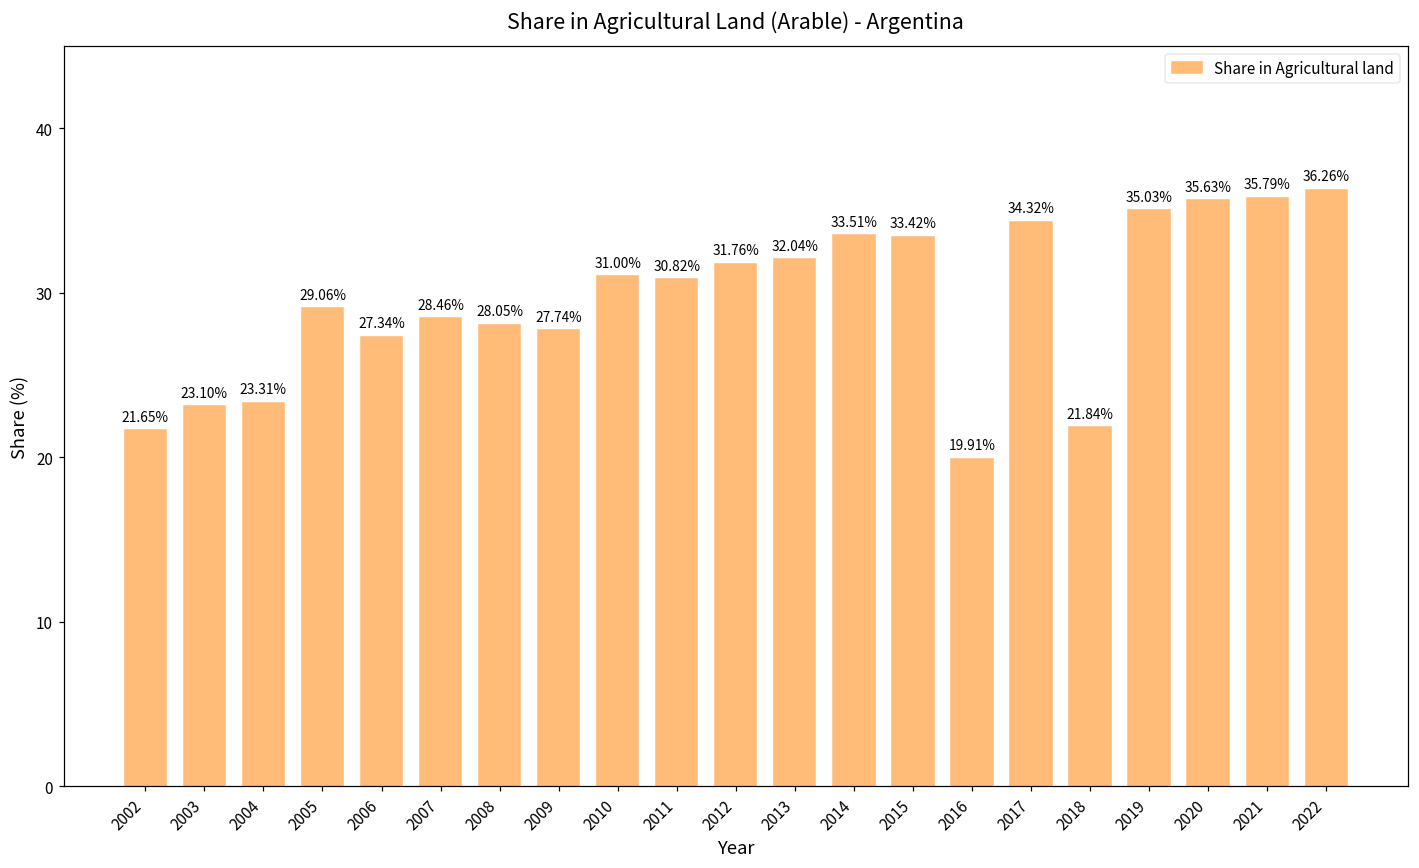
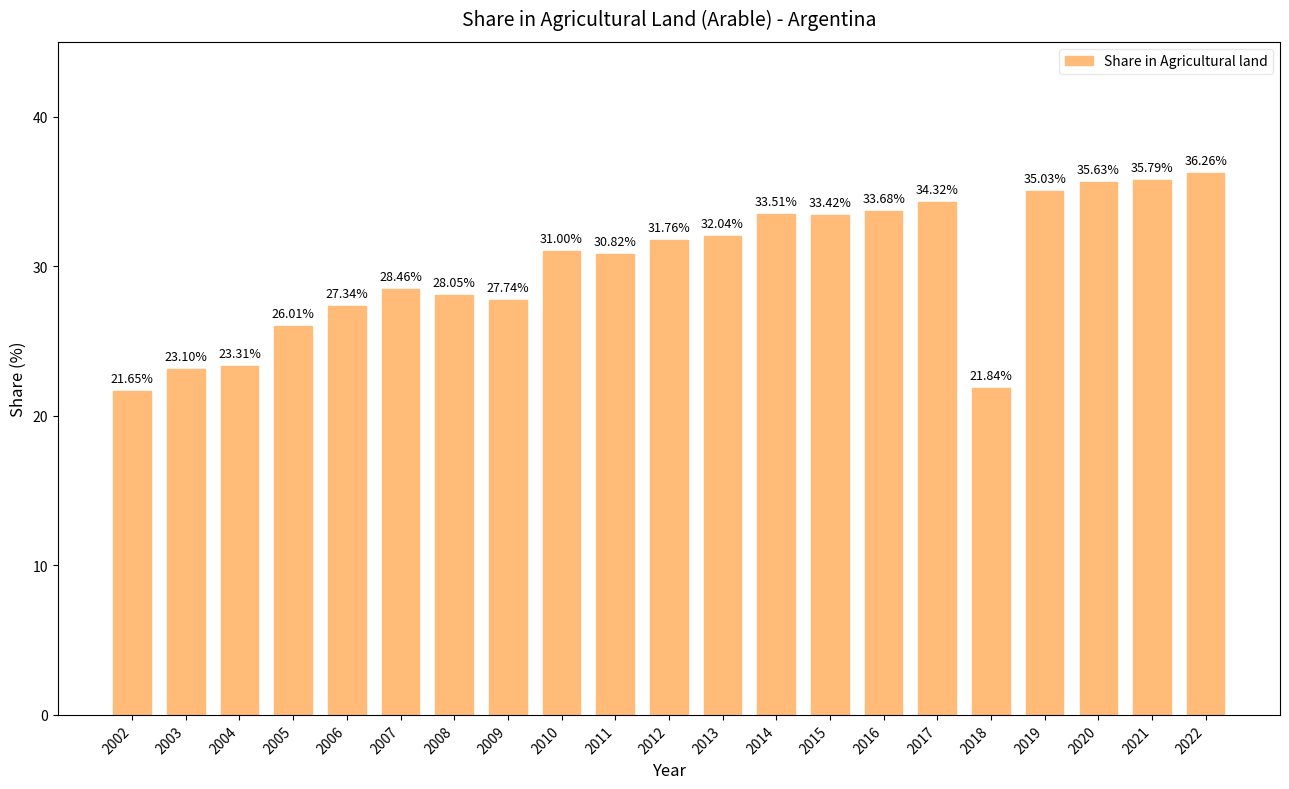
  {
    "2002": "21.65%",
    "2003": "23.10%",
    "2004": "23.31%",
-   "2005": "29.06%",
+   "2005": "26.01%",
    "2006": "27.34%",
    "2007": "28.46%",
    "2008": "28.05%",
    "2009": "27.74%",
    "2010": "31.00%",
    "2011": "30.82%",
    "2012": "31.76%",
    "2013": "32.04%",
    "2014": "33.51%",
    "2015": "33.42%",
-   "2016": "19.91%",
+   "2016": "33.68%",
    "2017": "34.32%",
    "2018": "21.84%",
    "2019": "35.03%",
    "2020": "35.63%",
    "2021": "35.79%",
    "2022": "36.26%"
  }
